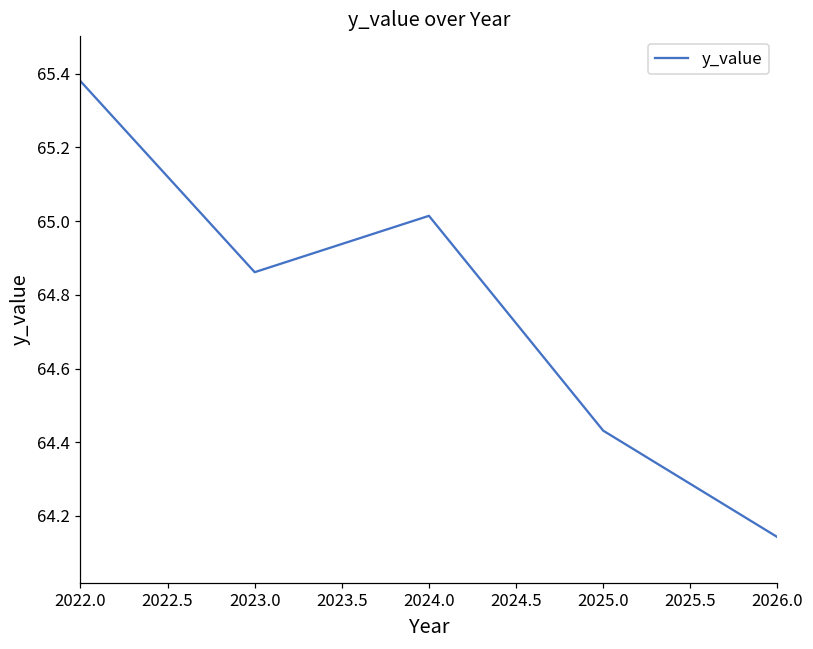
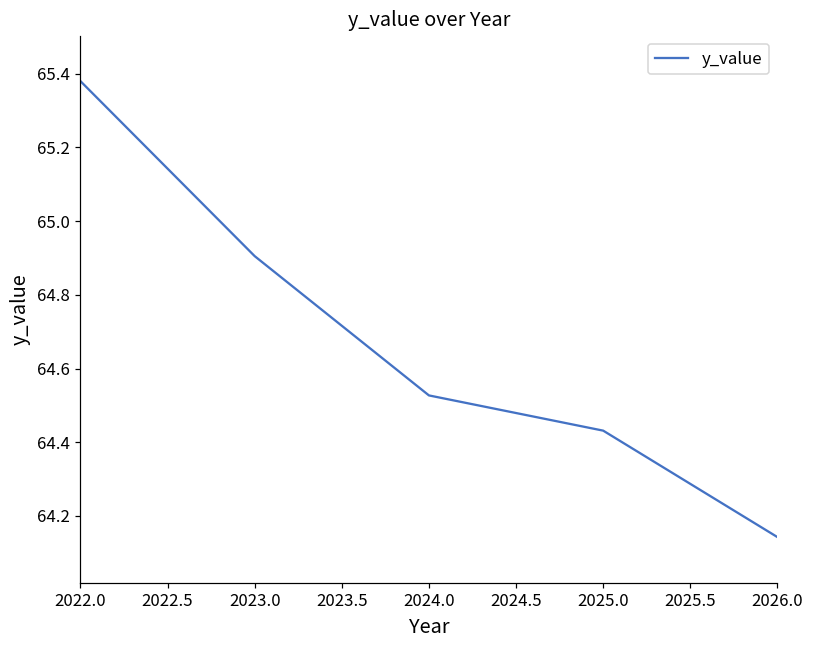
  {
    "2022.0": 65.38,
-   "2023.0": 64.86,
-   "2024.0": 65.01,
+   "2023.0": 64.90,
+   "2024.0": 64.53,
    "2025.0": 64.43,
    "2026.0": 64.14
  }
